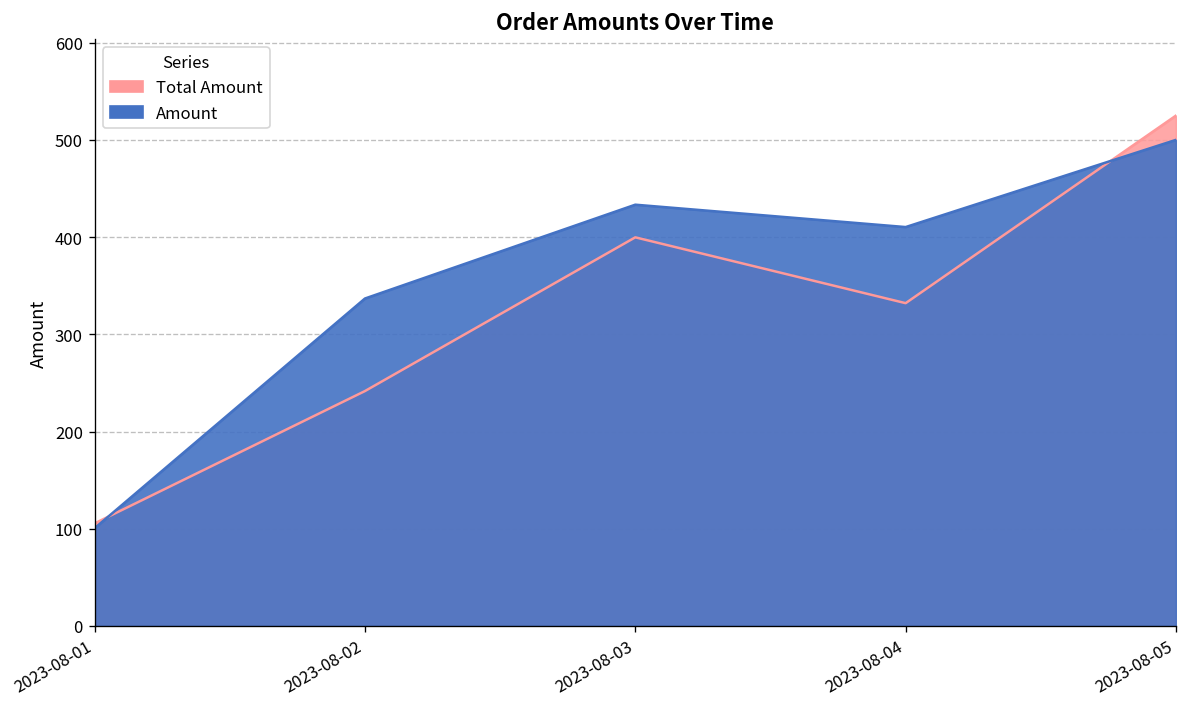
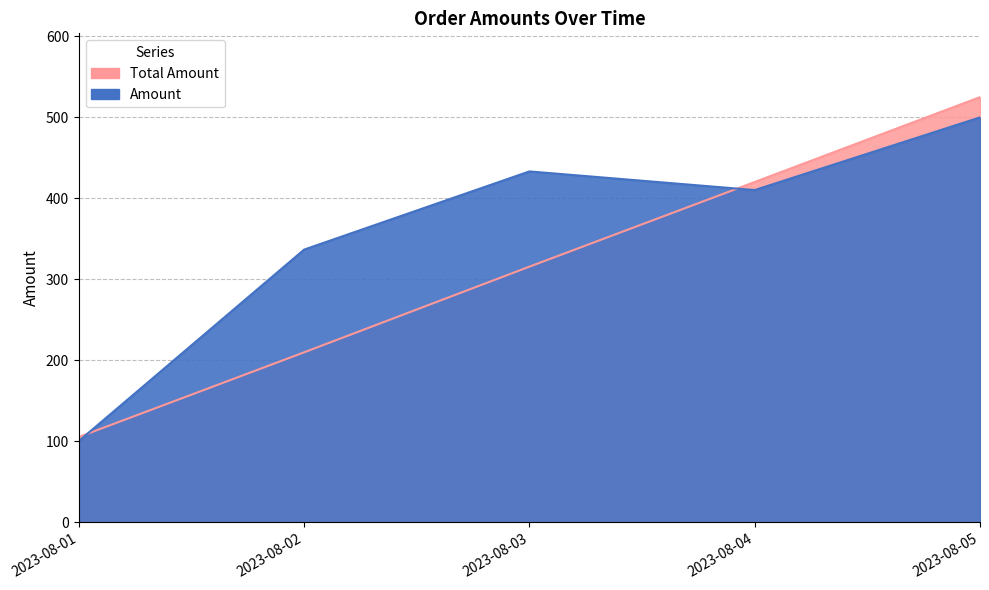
  {
    "Total Amount": {
      "2023-08-01": 110,
-     "2023-08-02": 240,
-     "2023-08-03": 400,
-     "2023-08-04": 330,
+     "2023-08-02": 210,
+     "2023-08-03": 320,
+     "2023-08-04": 420,
      "2023-08-05": 530
    },
    "Amount": {
      "2023-08-01": 100,
      "2023-08-02": 340,
      "2023-08-03": 430,
      "2023-08-04": 410,
      "2023-08-05": 500
    }
  }
